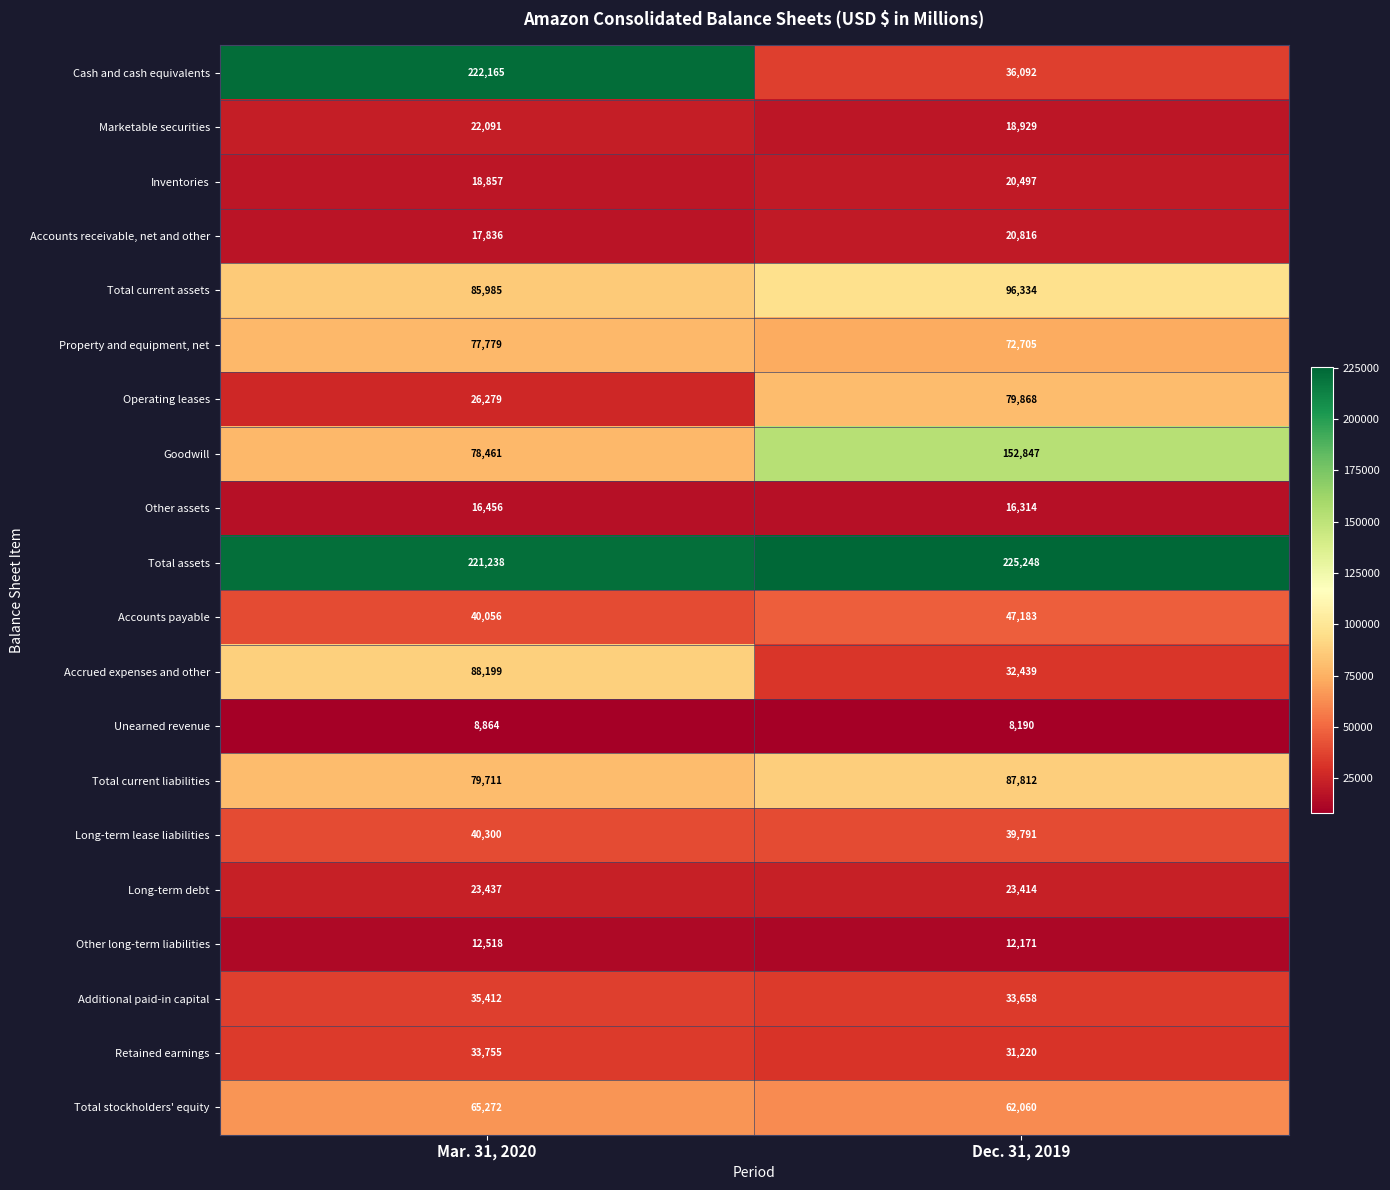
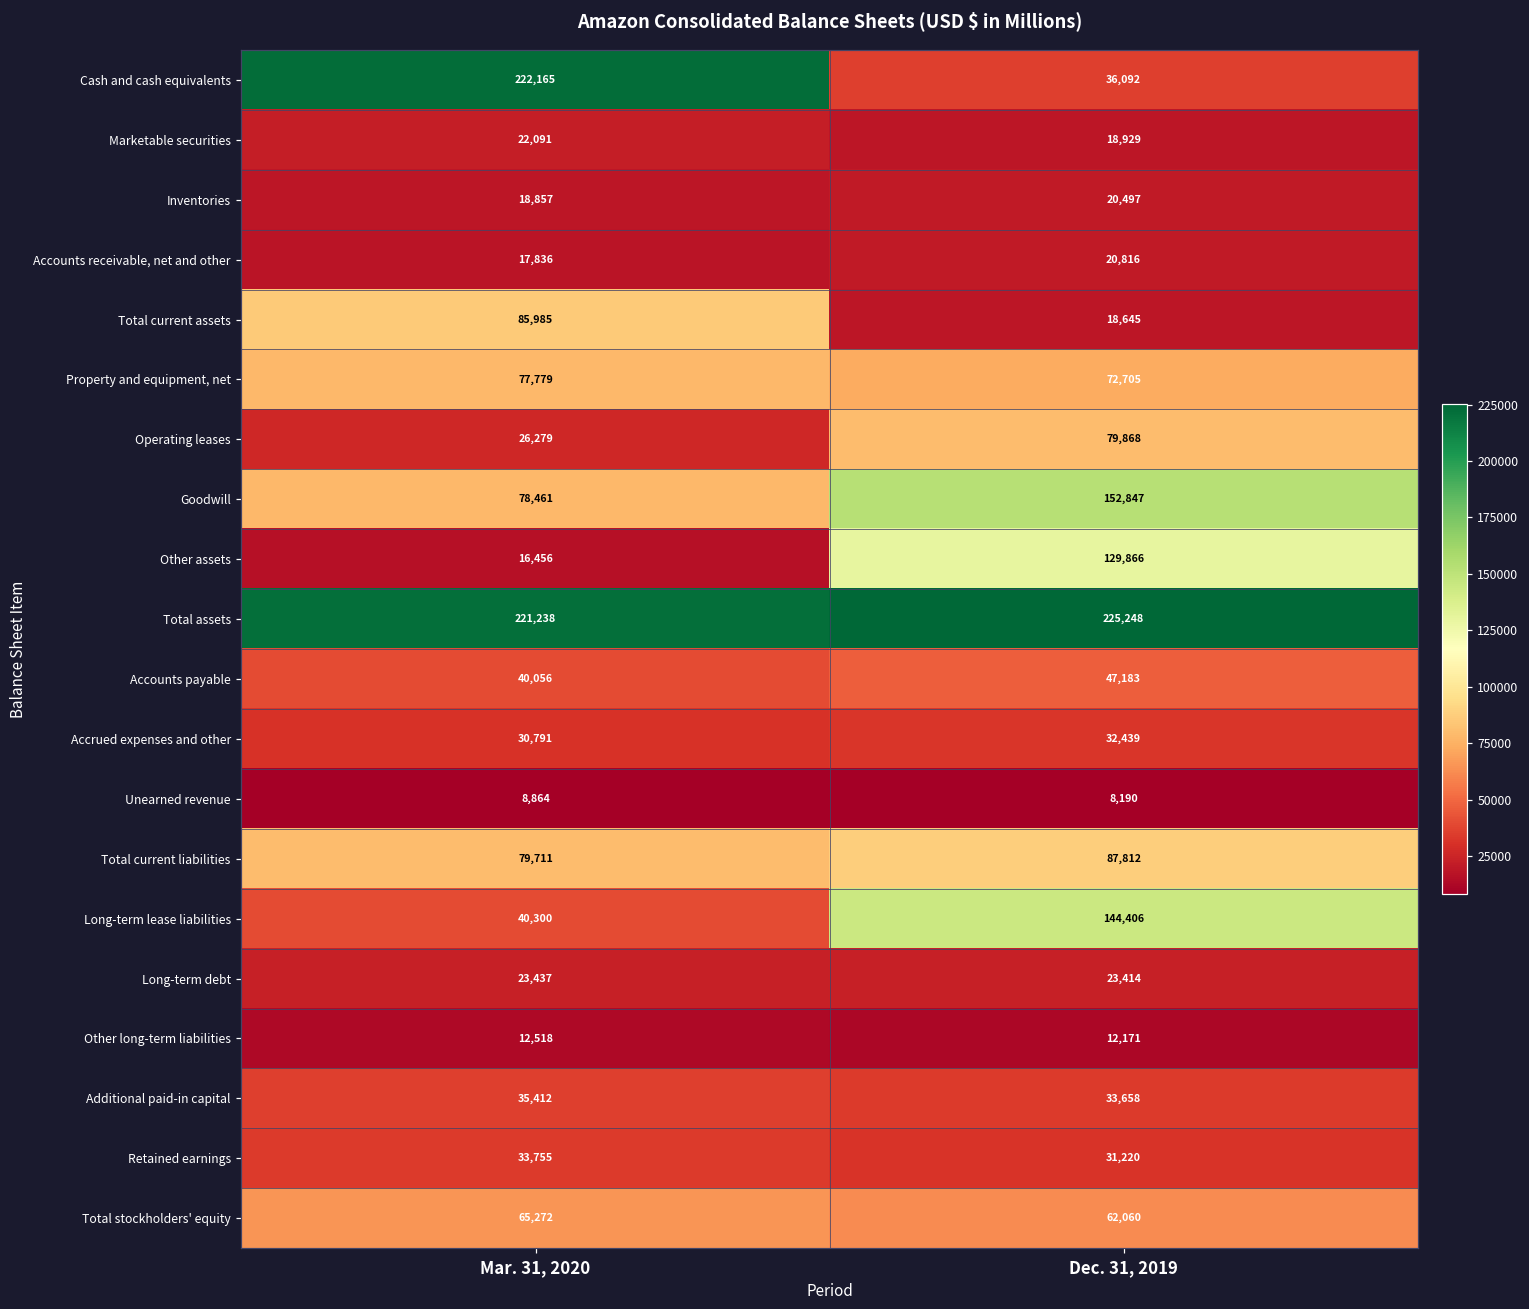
  {
    "Cash and cash equivalents": {
      "Mar. 31, 2020": "222,165",
      "Dec. 31, 2019": "36,092"
    },
    "Marketable securities": {
      "Mar. 31, 2020": "22,091",
      "Dec. 31, 2019": "18,929"
    },
    "Inventories": {
      "Mar. 31, 2020": "18,857",
      "Dec. 31, 2019": "20,497"
    },
    "Accounts receivable, net and other": {
      "Mar. 31, 2020": "17,836",
      "Dec. 31, 2019": "20,816"
    },
    "Total current assets": {
      "Mar. 31, 2020": "85,985",
-     "Dec. 31, 2019": "96,334"
+     "Dec. 31, 2019": "18,645"
    },
    "Property and equipment, net": {
      "Mar. 31, 2020": "77,779",
      "Dec. 31, 2019": "72,705"
    },
    "Operating leases": {
      "Mar. 31, 2020": "26,279",
      "Dec. 31, 2019": "79,868"
    },
    "Goodwill": {
      "Mar. 31, 2020": "78,461",
      "Dec. 31, 2019": "152,847"
    },
    "Other assets": {
      "Mar. 31, 2020": "16,456",
-     "Dec. 31, 2019": "16,314"
+     "Dec. 31, 2019": "129,866"
    },
    "Total assets": {
      "Mar. 31, 2020": "221,238",
      "Dec. 31, 2019": "225,248"
    },
    "Accounts payable": {
      "Mar. 31, 2020": "40,056",
      "Dec. 31, 2019": "47,183"
    },
    "Accrued expenses and other": {
-     "Mar. 31, 2020": "88,199",
+     "Mar. 31, 2020": "30,791",
      "Dec. 31, 2019": "32,439"
    },
    "Unearned revenue": {
      "Mar. 31, 2020": "8,864",
      "Dec. 31, 2019": "8,190"
    },
    "Total current liabilities": {
      "Mar. 31, 2020": "79,711",
      "Dec. 31, 2019": "87,812"
    },
    "Long-term lease liabilities": {
      "Mar. 31, 2020": "40,300",
-     "Dec. 31, 2019": "39,791"
+     "Dec. 31, 2019": "144,406"
    },
    "Long-term debt": {
      "Mar. 31, 2020": "23,437",
      "Dec. 31, 2019": "23,414"
    },
    "Other long-term liabilities": {
      "Mar. 31, 2020": "12,518",
      "Dec. 31, 2019": "12,171"
    },
    "Additional paid-in capital": {
      "Mar. 31, 2020": "35,412",
      "Dec. 31, 2019": "33,658"
    },
    "Retained earnings": {
      "Mar. 31, 2020": "33,755",
      "Dec. 31, 2019": "31,220"
    },
    "Total stockholders' equity": {
      "Mar. 31, 2020": "65,272",
      "Dec. 31, 2019": "62,060"
    }
  }
